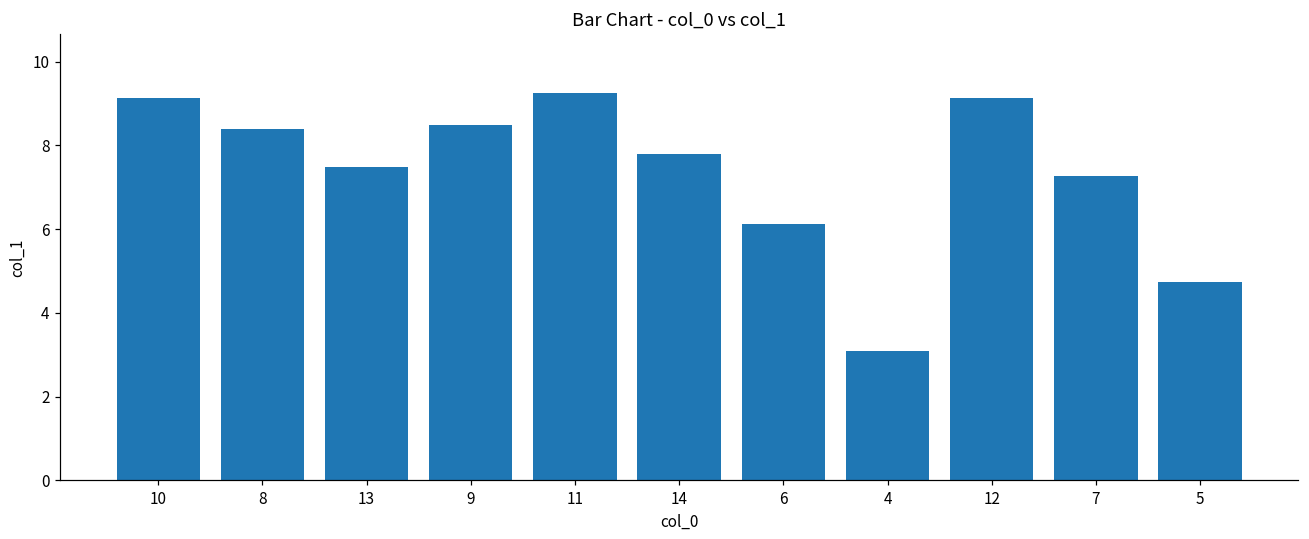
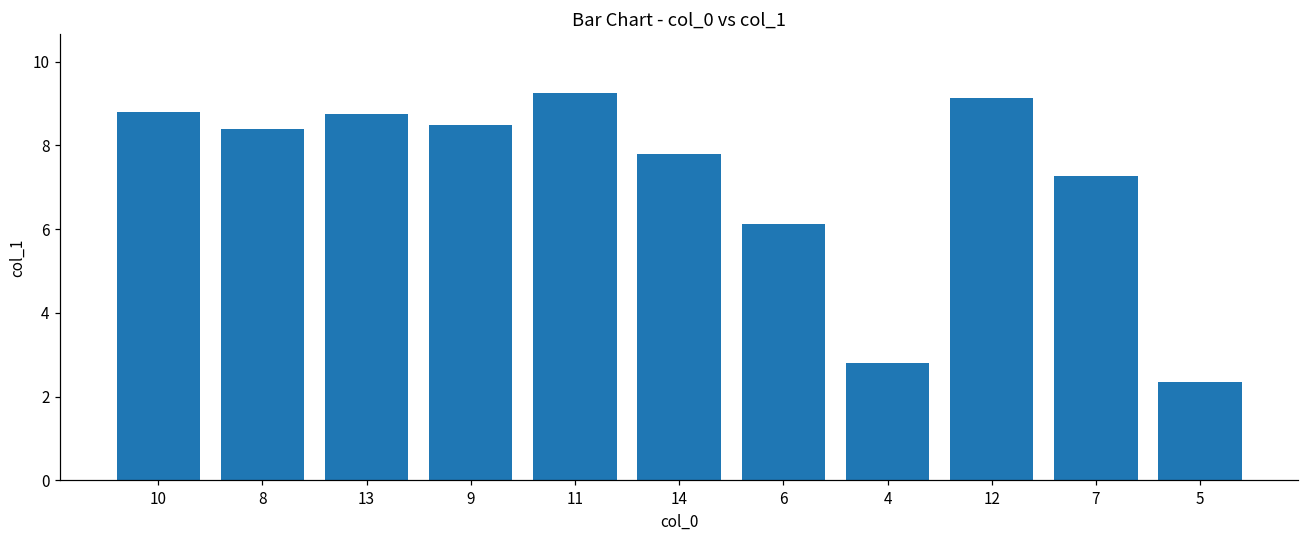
  {
-   "10": 9.1,
+   "10": 8.8,
    "8": 8.4,
-   "13": 7.5,
+   "13": 8.7,
    "9": 8.5,
    "11": 9.3,
    "14": 7.8,
    "6": 6.1,
-   "4": 3.1,
+   "4": 2.8,
    "12": 9.1,
    "7": 7.3,
-   "5": 4.7
+   "5": 2.4
  }
